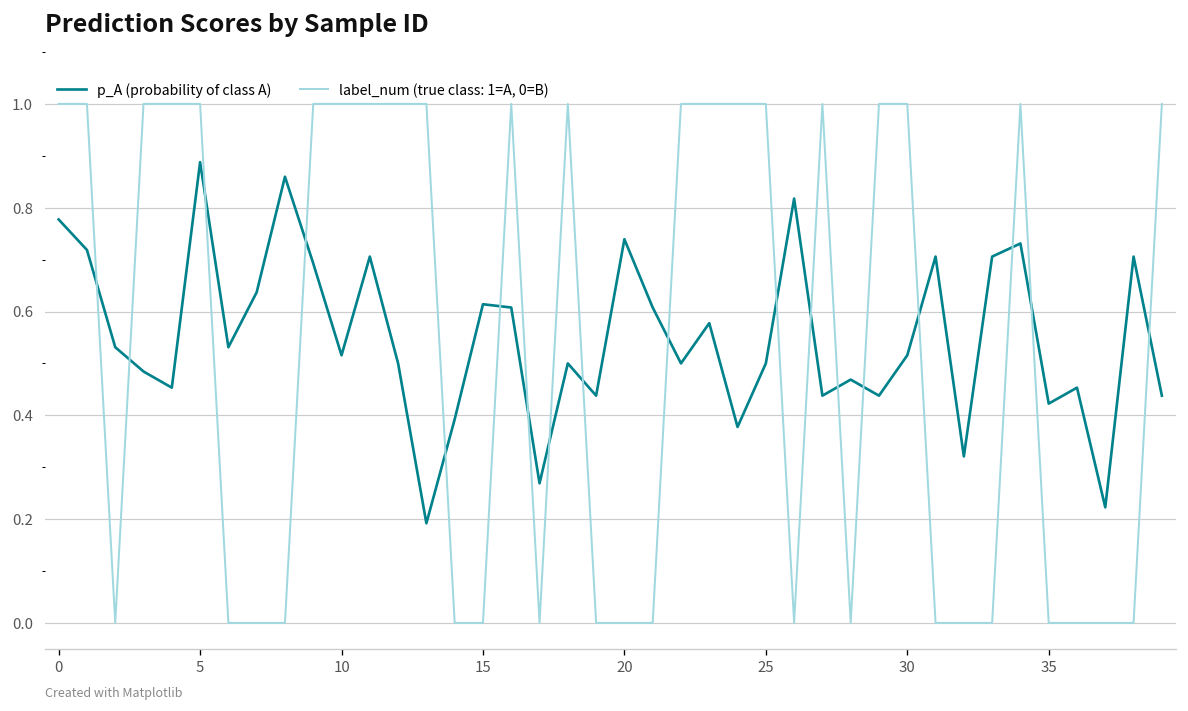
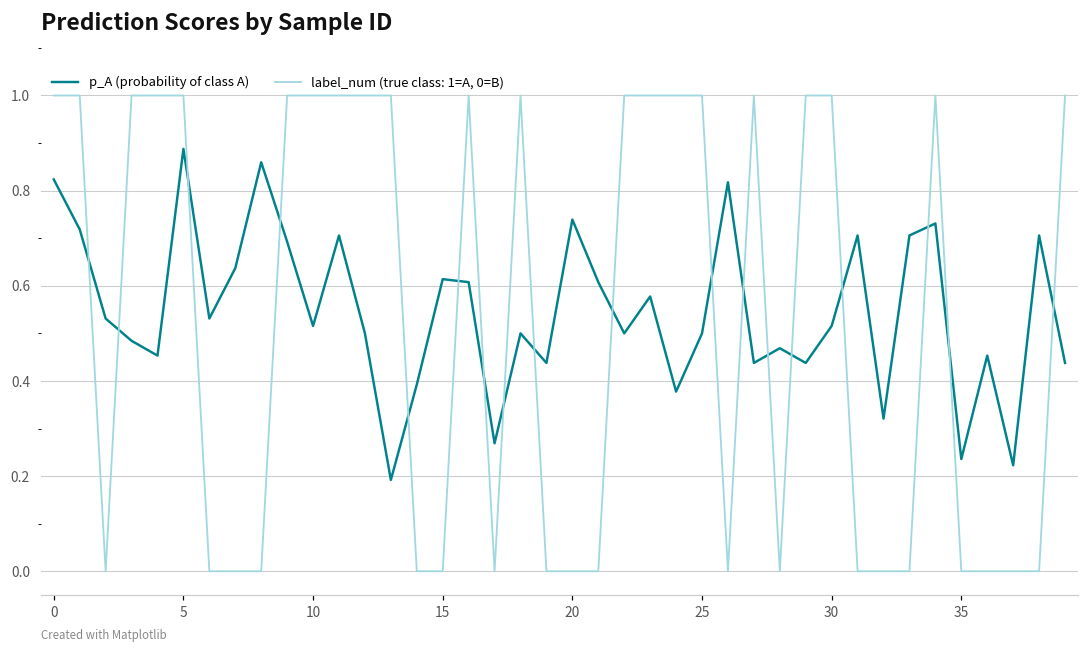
  {
    "p_A (probability of class A)": {
-     "0": 0.78,
+     "0": 0.82,
      "5": 0.89,
      "10": 0.52,
      "15": 0.61,
      "20": 0.74,
      "25": 0.50,
      "30": 0.52,
-     "35": 0.42
+     "35": 0.24
    },
    "label_num (true class: 1=A, 0=B)": {
      "0": 1.00,
      "5": 1.00,
      "10": 1.00,
      "15": 0.00,
      "20": 0.00,
      "25": 1.00,
      "30": 1.00,
      "35": 0.00
    }
  }
